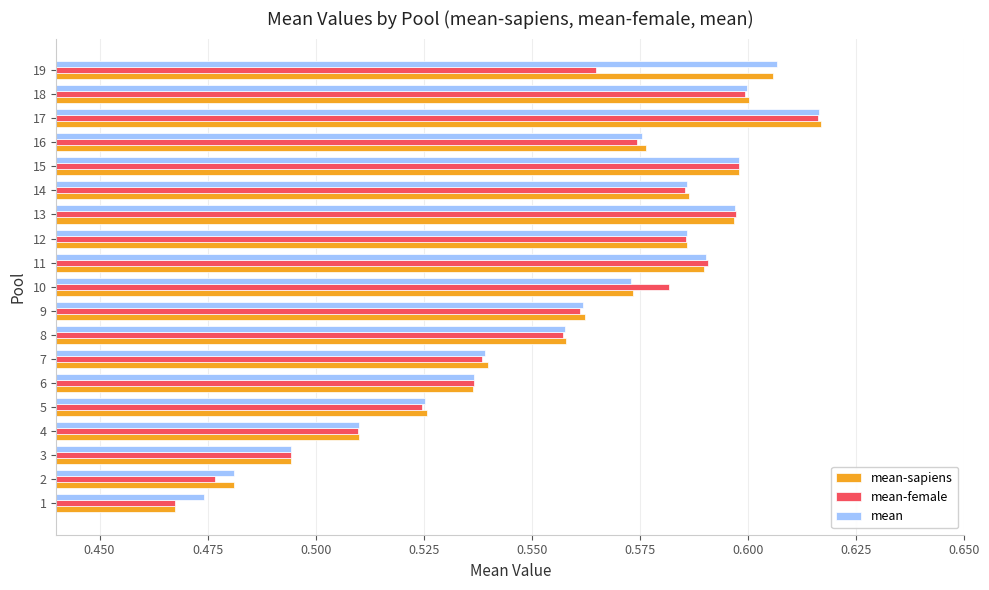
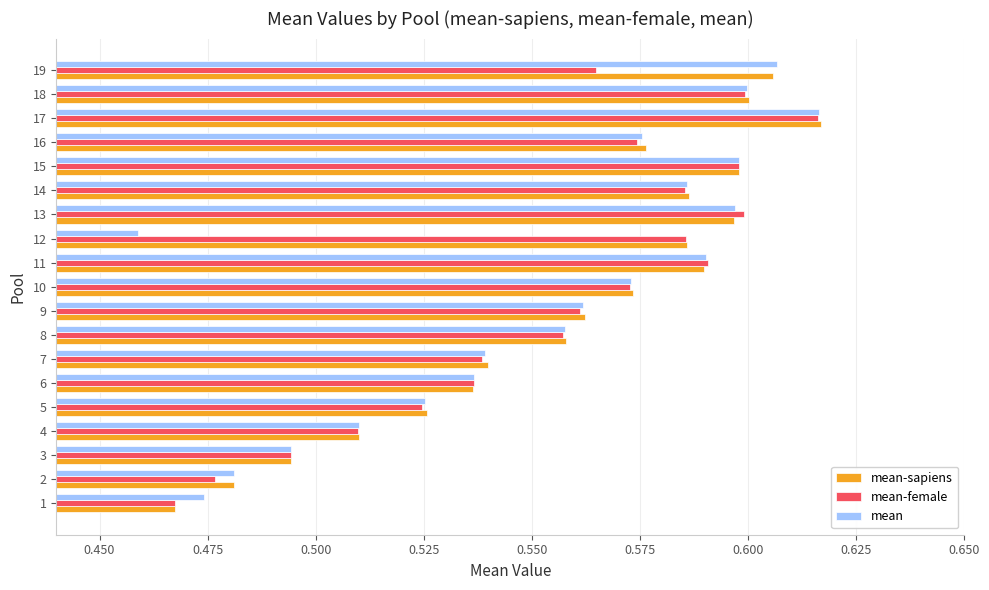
  {
    "mean-sapiens": {
      "19": 0.606,
      "18": 0.600,
      "17": 0.617,
      "16": 0.576,
      "15": 0.598,
      "14": 0.586,
      "13": 0.597,
      "12": 0.586,
      "11": 0.590,
      "10": 0.573,
      "9": 0.562,
      "8": 0.558,
      "7": 0.540,
      "6": 0.536,
      "5": 0.526,
      "4": 0.510,
      "3": 0.494,
      "2": 0.481,
      "1": 0.467
    },
    "mean-female": {
      "19": 0.565,
      "18": 0.599,
      "17": 0.616,
      "16": 0.574,
      "15": 0.598,
      "14": 0.585,
-     "13": 0.597,
+     "13": 0.599,
      "12": 0.586,
      "11": 0.591,
-     "10": 0.582,
+     "10": 0.573,
      "9": 0.561,
      "8": 0.557,
      "7": 0.539,
      "6": 0.537,
      "5": 0.525,
      "4": 0.510,
      "3": 0.494,
      "2": 0.477,
      "1": 0.467
    },
    "mean": {
      "19": 0.607,
      "18": 0.600,
      "17": 0.616,
      "16": 0.575,
      "15": 0.598,
      "14": 0.586,
      "13": 0.597,
-     "12": 0.586,
+     "12": 0.459,
      "11": 0.590,
      "10": 0.573,
      "9": 0.562,
      "8": 0.558,
      "7": 0.539,
      "6": 0.536,
      "5": 0.525,
      "4": 0.510,
      "3": 0.494,
      "2": 0.481,
      "1": 0.474
    }
  }
